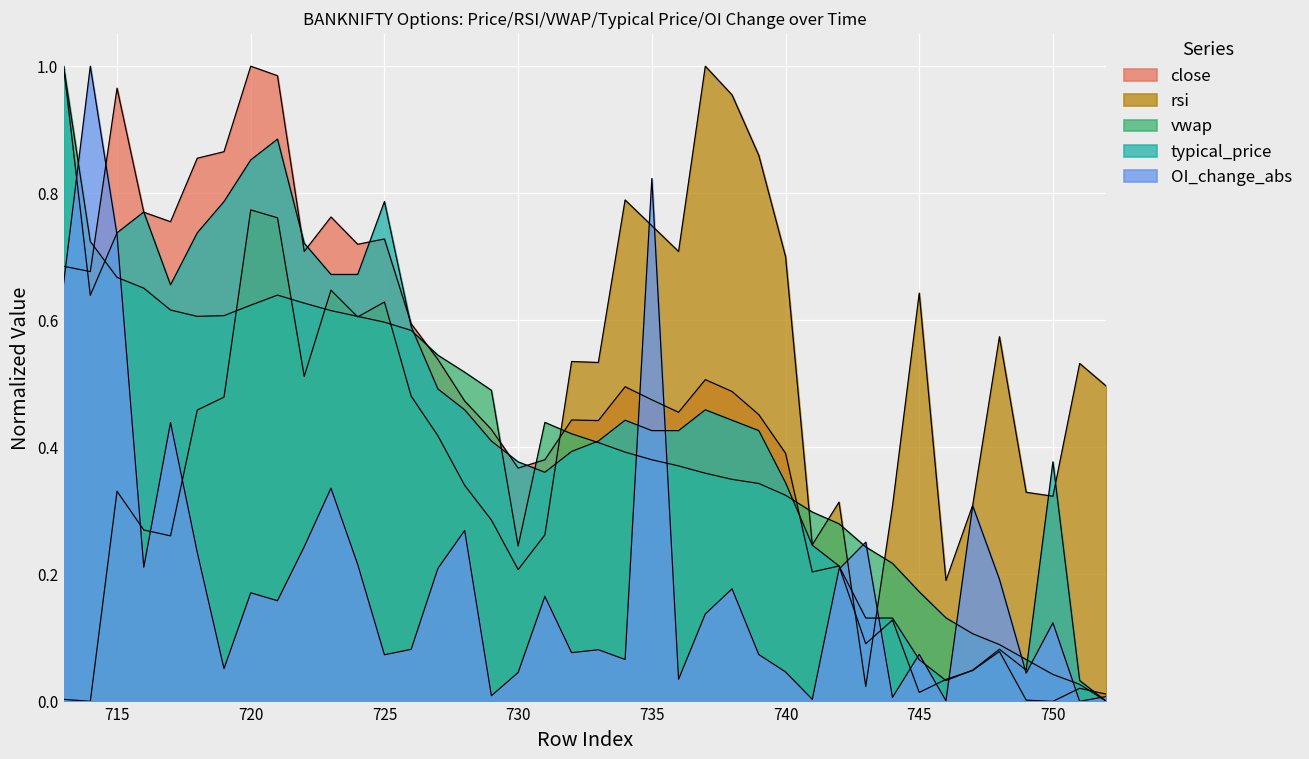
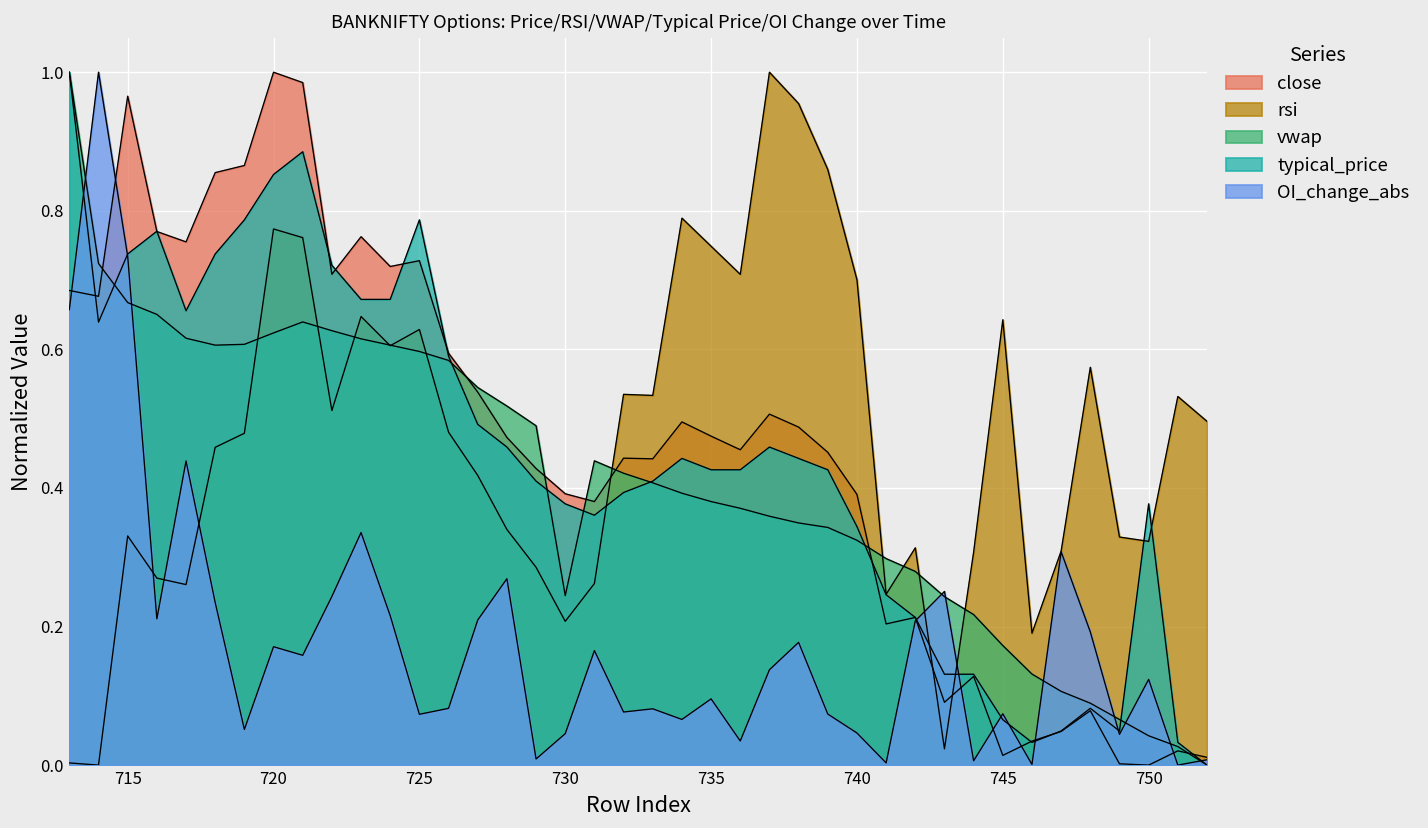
  {
    "close": {
      "715": 0.97,
      "720": 1.00,
      "725": 0.73,
-     "730": 0.37,
+     "730": 0.39,
      "735": 0.47,
      "740": 0.39,
      "745": 0.01,
      "750": 0.00
    },
    "rsi": {
      "715": 0.33,
      "720": 0.77,
      "725": 0.63,
      "730": 0.21,
      "735": 0.75,
      "740": 0.70,
      "745": 0.64,
      "750": 0.32
    },
    "vwap": {
      "715": 0.67,
      "720": 0.62,
      "725": 0.60,
      "730": 0.24,
      "735": 0.38,
      "740": 0.32,
      "745": 0.17,
      "750": 0.04
    },
    "typical_price": {
      "720": 0.85,
      "725": 0.79,
      "730": 0.38,
      "735": 0.43,
      "740": 0.34,
      "745": 0.07,
      "750": 0.38
    },
    "OI_change_abs": {
      "720": 0.17,
      "725": 0.07,
      "730": 0.05,
-     "735": 0.82,
+     "735": 0.10,
      "740": 0.05,
      "745": 0.07,
      "750": 0.12
    }
  }
